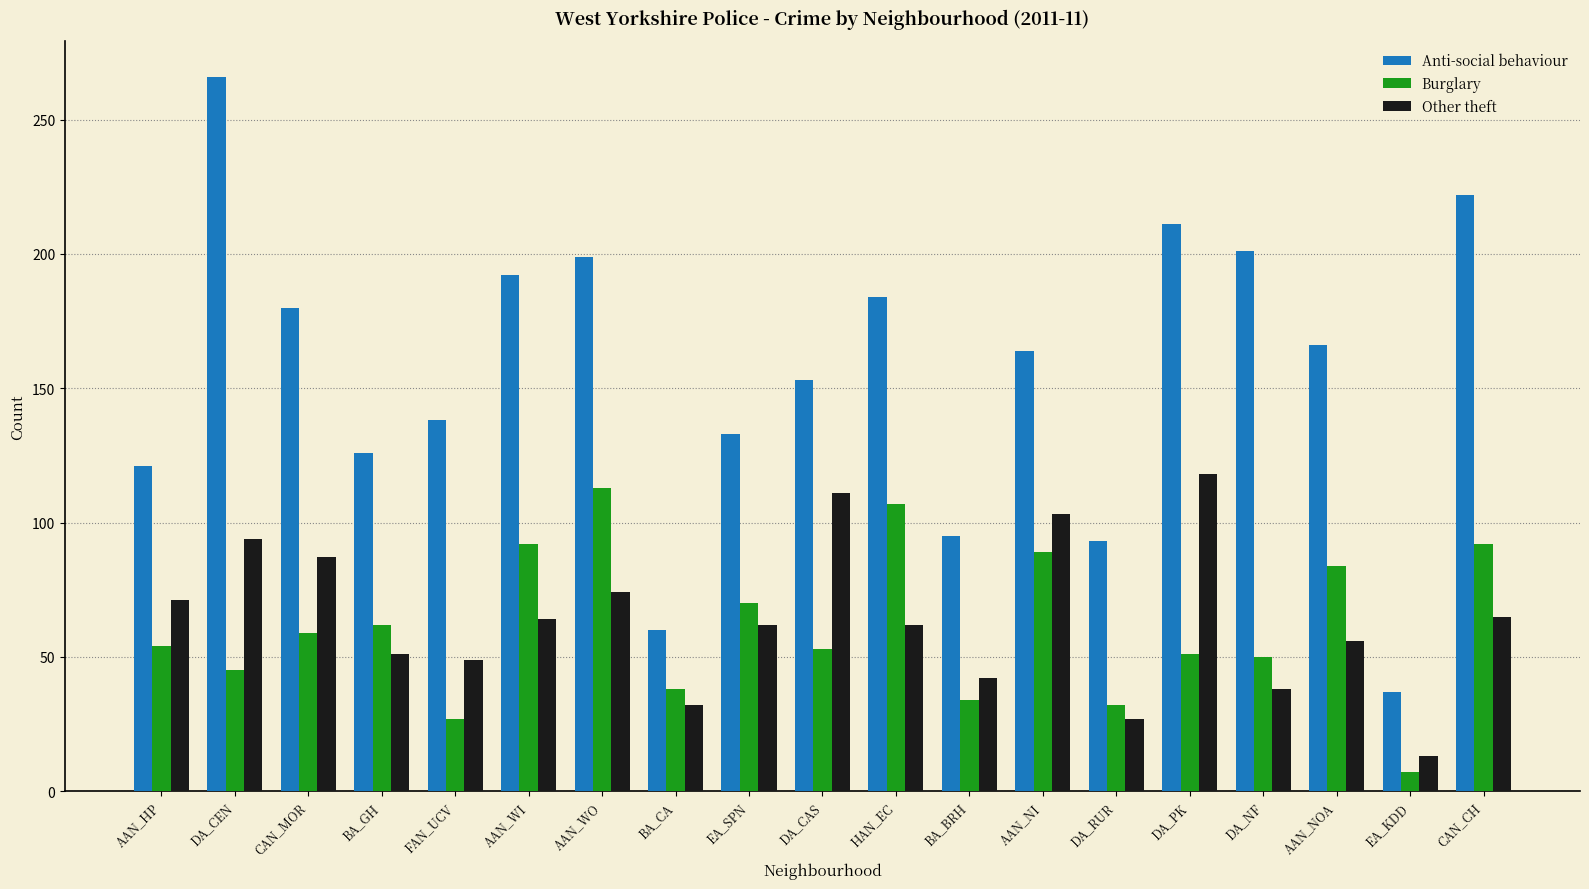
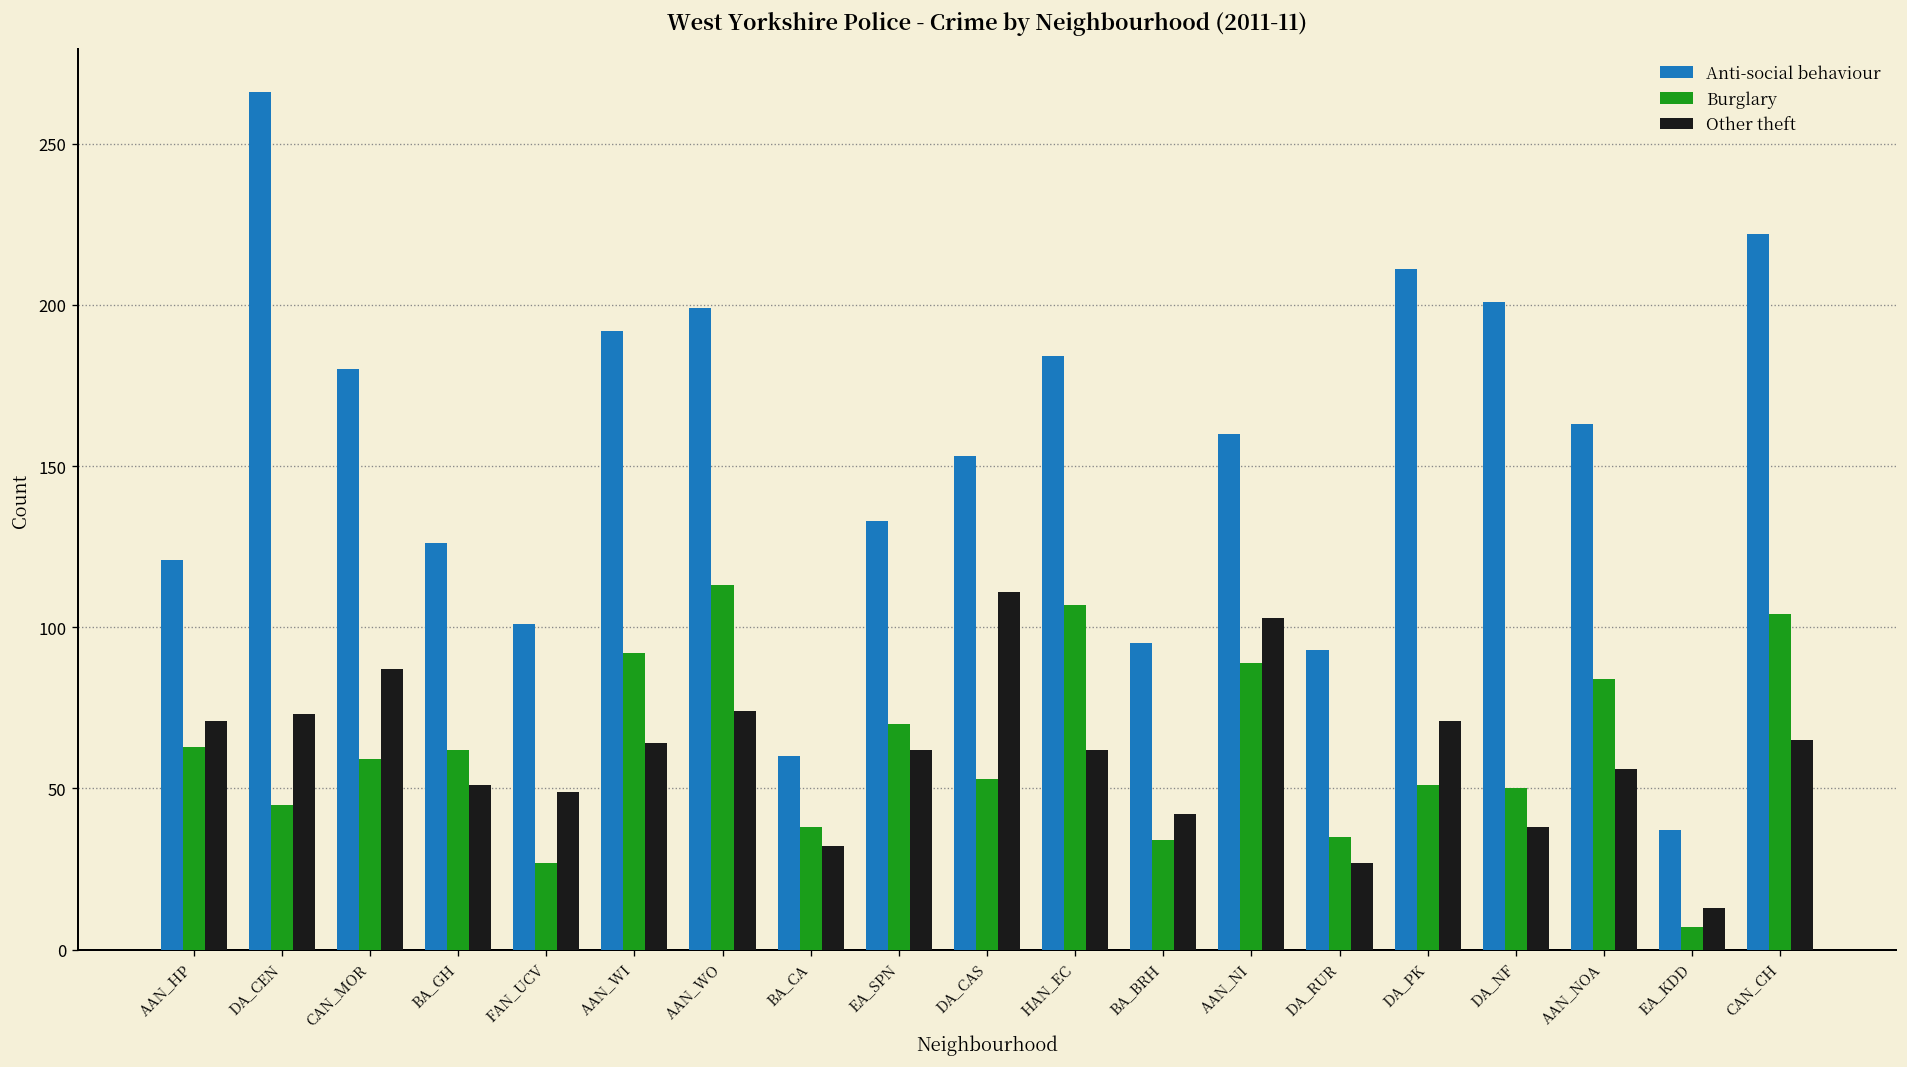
  {
    "Anti-social behaviour": {
      "AAN_HP": 121,
      "DA_CEN": 266,
      "CAN_MOR": 180,
      "BA_GH": 126,
-     "FAN_UCV": 138,
+     "FAN_UCV": 101,
      "AAN_WI": 192,
      "AAN_WO": 199,
      "BA_CA": 60,
      "EA_SPN": 133,
      "DA_CAS": 153,
      "HAN_EC": 184,
      "BA_BRH": 95,
-     "AAN_NI": 164,
+     "AAN_NI": 160,
      "DA_RUR": 93,
      "DA_PK": 211,
      "DA_NF": 201,
-     "AAN_NOA": 166,
+     "AAN_NOA": 163,
      "EA_KDD": 37,
      "CAN_CH": 222
    },
    "Burglary": {
-     "AAN_HP": 54,
+     "AAN_HP": 63,
      "DA_CEN": 45,
      "CAN_MOR": 59,
      "BA_GH": 62,
      "FAN_UCV": 27,
      "AAN_WI": 92,
      "AAN_WO": 113,
      "BA_CA": 38,
      "EA_SPN": 70,
      "DA_CAS": 53,
      "HAN_EC": 107,
      "BA_BRH": 34,
      "AAN_NI": 89,
-     "DA_RUR": 32,
+     "DA_RUR": 35,
      "DA_PK": 51,
      "DA_NF": 50,
      "AAN_NOA": 84,
      "EA_KDD": 7,
-     "CAN_CH": 92
+     "CAN_CH": 104
    },
    "Other theft": {
      "AAN_HP": 71,
-     "DA_CEN": 94,
+     "DA_CEN": 73,
      "CAN_MOR": 87,
      "BA_GH": 51,
      "FAN_UCV": 49,
      "AAN_WI": 64,
      "AAN_WO": 74,
      "BA_CA": 32,
      "EA_SPN": 62,
      "DA_CAS": 111,
      "HAN_EC": 62,
      "BA_BRH": 42,
      "AAN_NI": 103,
      "DA_RUR": 27,
-     "DA_PK": 118,
+     "DA_PK": 71,
      "DA_NF": 38,
      "AAN_NOA": 56,
      "EA_KDD": 13,
      "CAN_CH": 65
    }
  }
